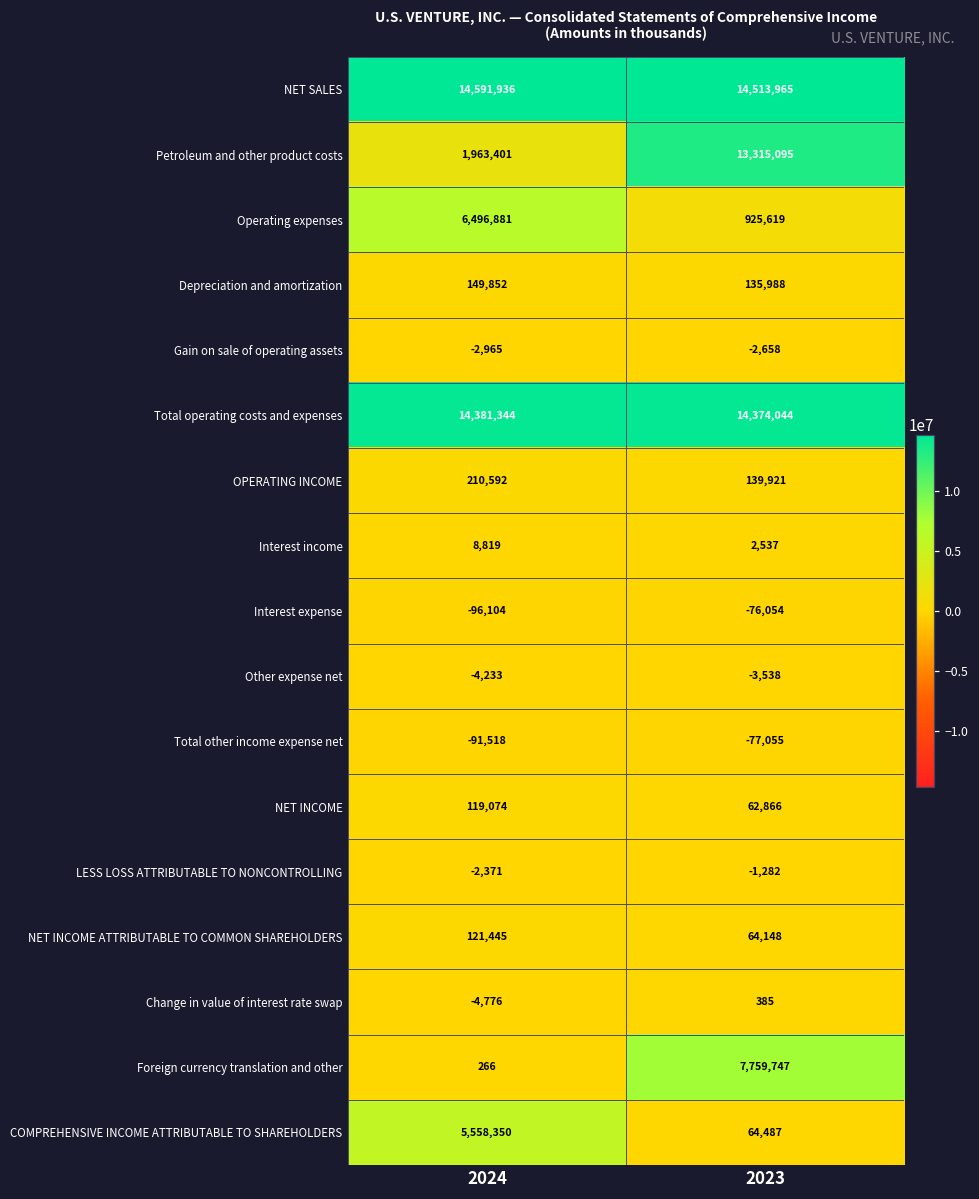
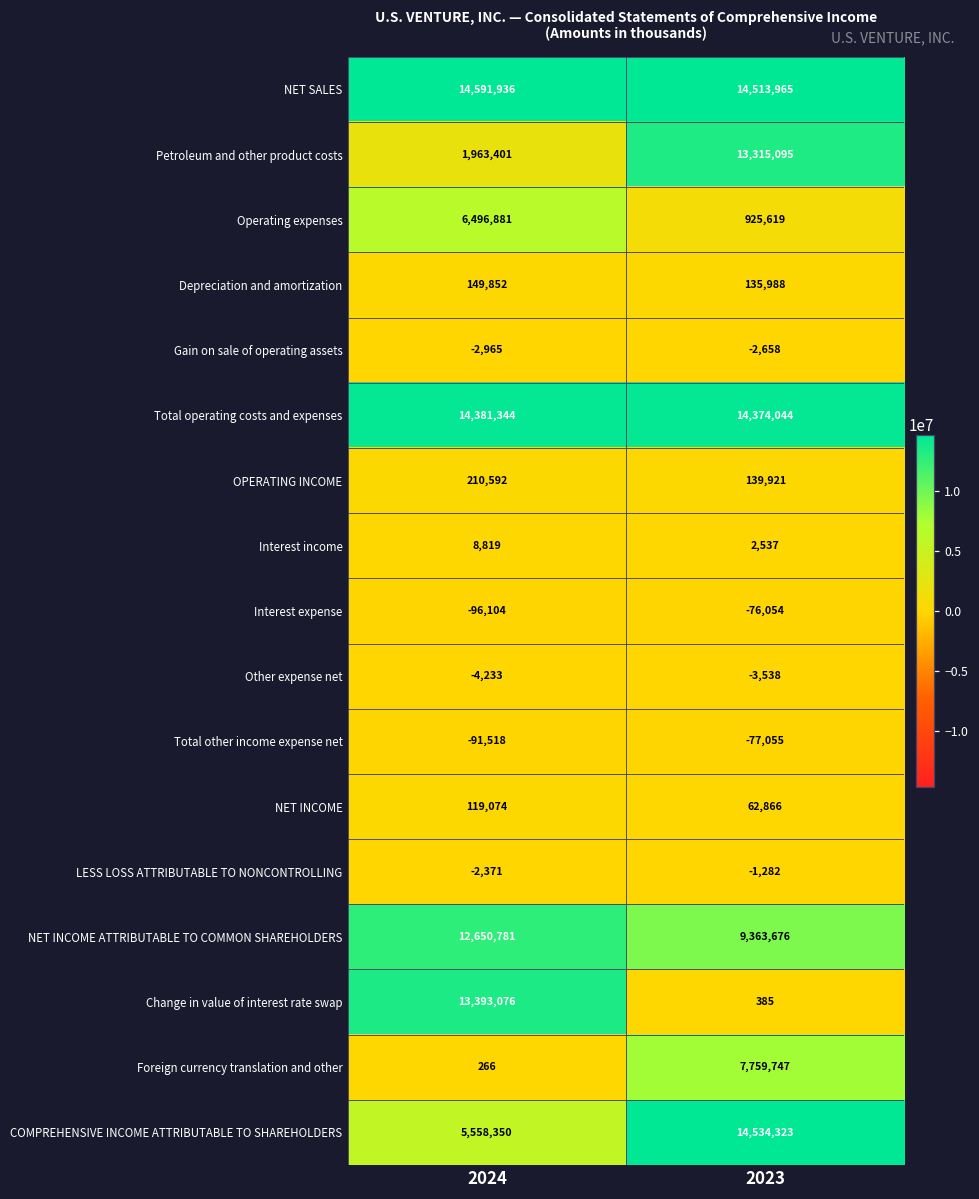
  {
    "NET SALES": {
      "2024": "14,591,936",
      "2023": "14,513,965"
    },
    "Petroleum and other product costs": {
      "2024": "1,963,401",
      "2023": "13,315,095"
    },
    "Operating expenses": {
      "2024": "6,496,881",
      "2023": "925,619"
    },
    "Depreciation and amortization": {
      "2024": "149,852",
      "2023": "135,988"
    },
    "Gain on sale of operating assets": {
      "2024": "-2,965",
      "2023": "-2,658"
    },
    "Total operating costs and expenses": {
      "2024": "14,381,344",
      "2023": "14,374,044"
    },
    "OPERATING INCOME": {
      "2024": "210,592",
      "2023": "139,921"
    },
    "Interest income": {
      "2024": "8,819",
      "2023": "2,537"
    },
    "Interest expense": {
      "2024": "-96,104",
      "2023": "-76,054"
    },
    "Other expense net": {
      "2024": "-4,233",
      "2023": "-3,538"
    },
    "Total other income expense net": {
      "2024": "-91,518",
      "2023": "-77,055"
    },
    "NET INCOME": {
      "2024": "119,074",
      "2023": "62,866"
    },
    "LESS LOSS ATTRIBUTABLE TO NONCONTROLLING": {
      "2024": "-2,371",
      "2023": "-1,282"
    },
    "NET INCOME ATTRIBUTABLE TO COMMON SHAREHOLDERS": {
-     "2024": "121,445",
-     "2023": "64,148"
+     "2024": "12,650,781",
+     "2023": "9,363,676"
    },
    "Change in value of interest rate swap": {
-     "2024": "-4,776",
+     "2024": "13,393,076",
      "2023": "385"
    },
    "Foreign currency translation and other": {
      "2024": "266",
      "2023": "7,759,747"
    },
    "COMPREHENSIVE INCOME ATTRIBUTABLE TO SHAREHOLDERS": {
      "2024": "5,558,350",
-     "2023": "64,487"
+     "2023": "14,534,323"
    }
  }
